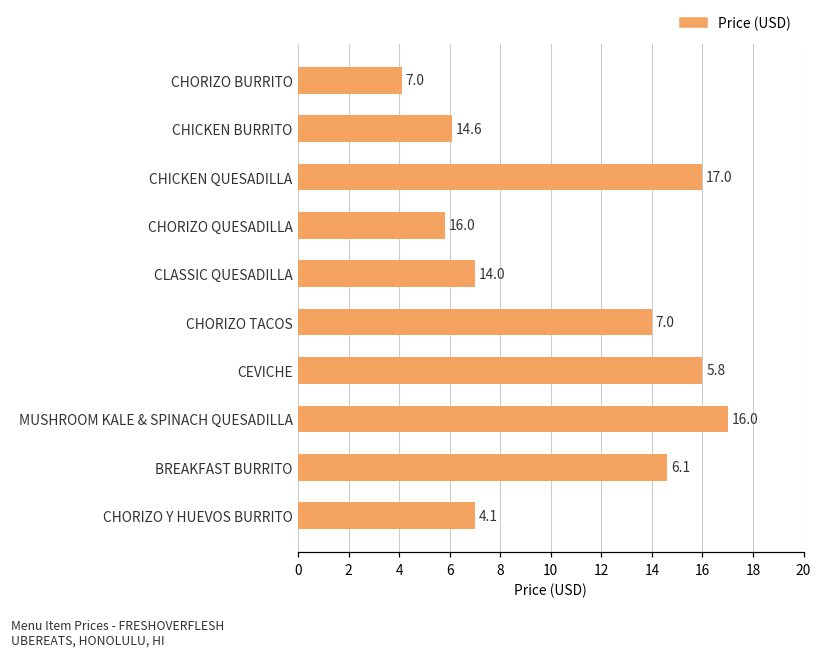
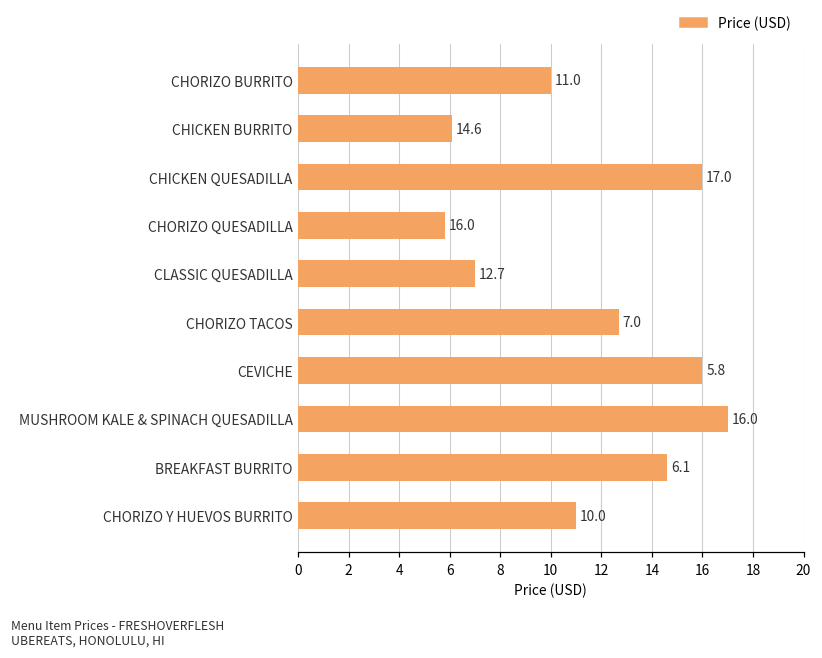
  {
-   "CHORIZO BURRITO": 4.1,
-   "CHORIZO TACOS": 14.0,
-   "CHORIZO Y HUEVOS BURRITO": 7.0
+   "CHORIZO BURRITO": 10.0,
+   "CHORIZO TACOS": 12.7,
+   "CHORIZO Y HUEVOS BURRITO": 11.0
  }
